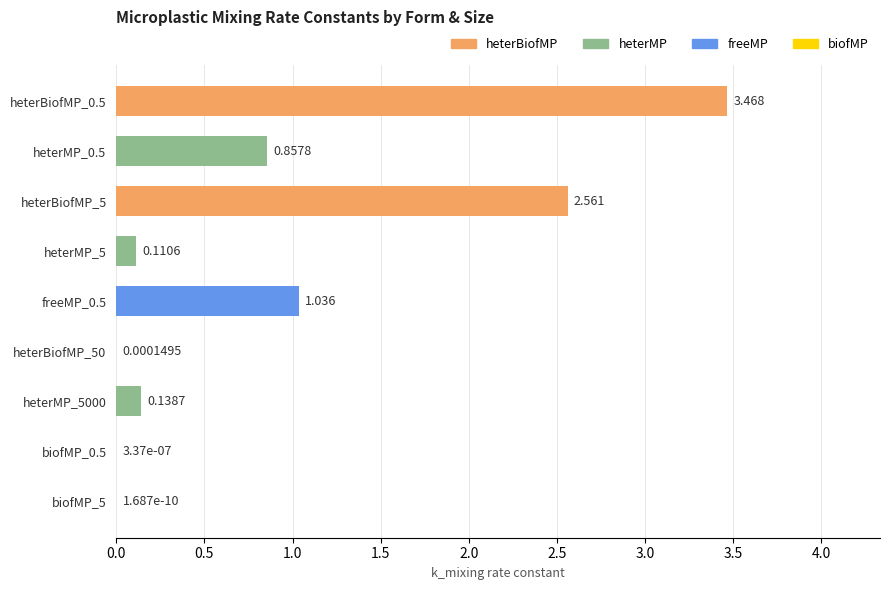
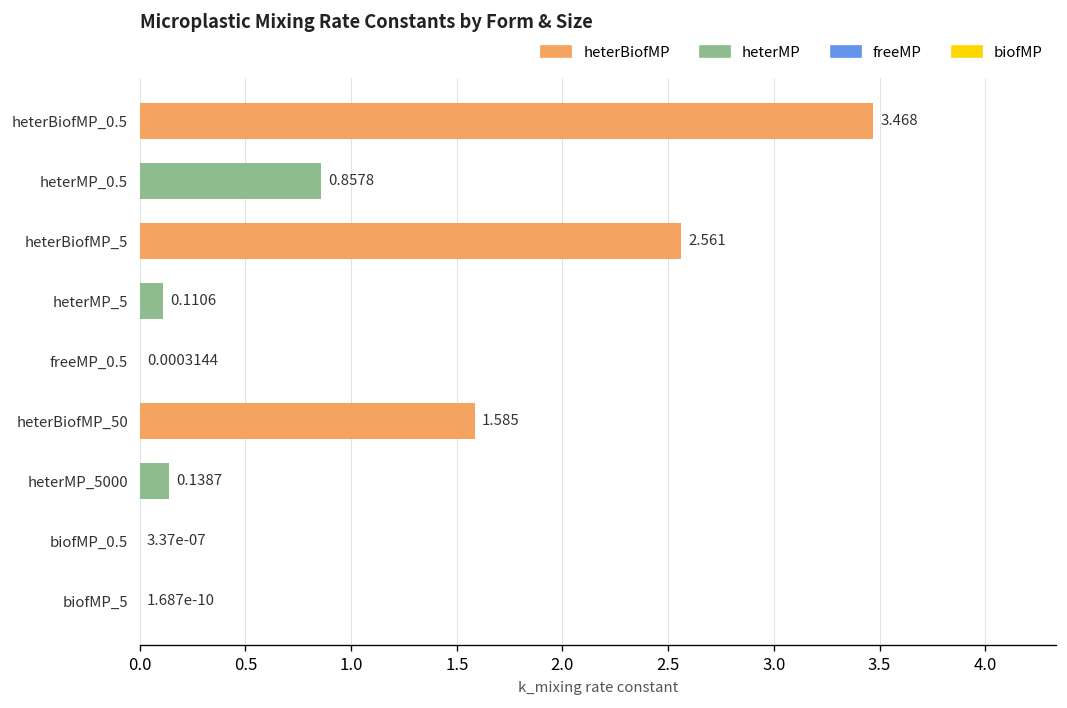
  {
    "heterBiofMP_0.5": "3.468",
    "heterMP_0.5": "0.8578",
    "heterBiofMP_5": "2.561",
    "heterMP_5": "0.1106",
-   "freeMP_0.5": "1.036",
-   "heterBiofMP_50": "0.0001495",
+   "freeMP_0.5": "0.0003144",
+   "heterBiofMP_50": "1.585",
    "heterMP_5000": "0.1387",
    "biofMP_0.5": "3.37e-07",
    "biofMP_5": "1.687e-10"
  }
